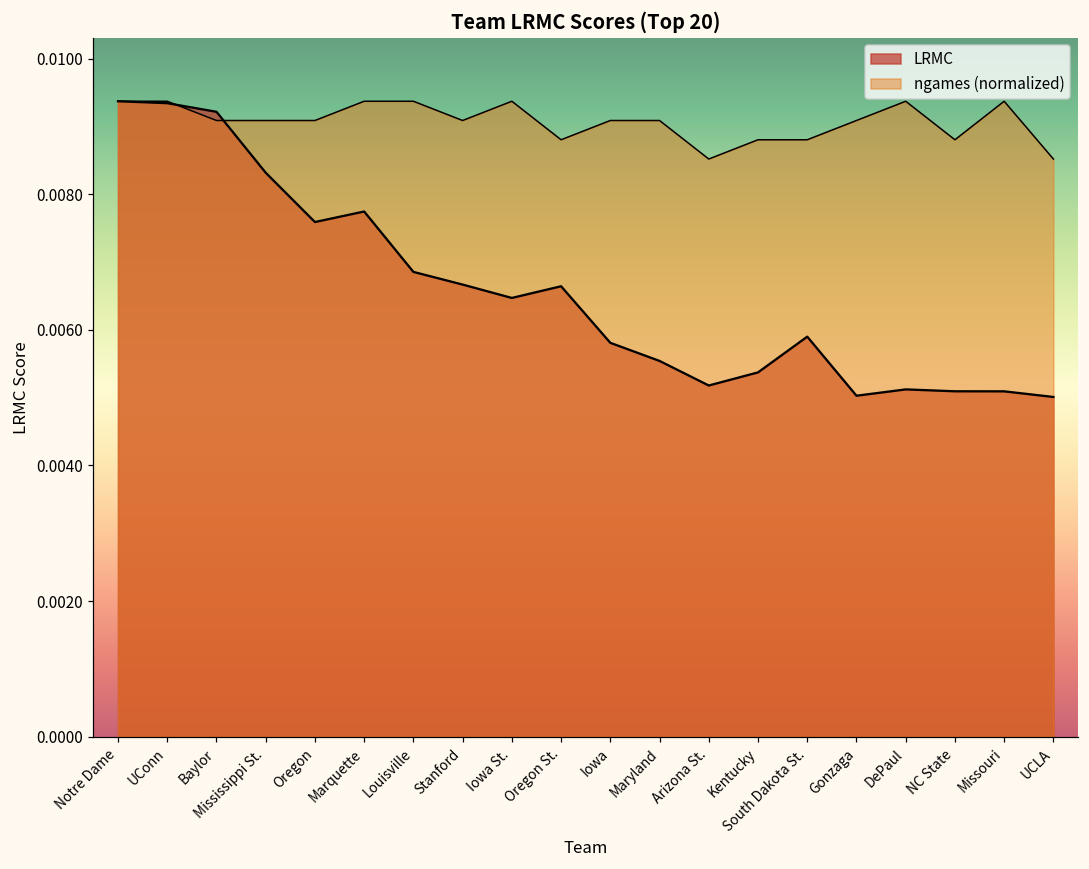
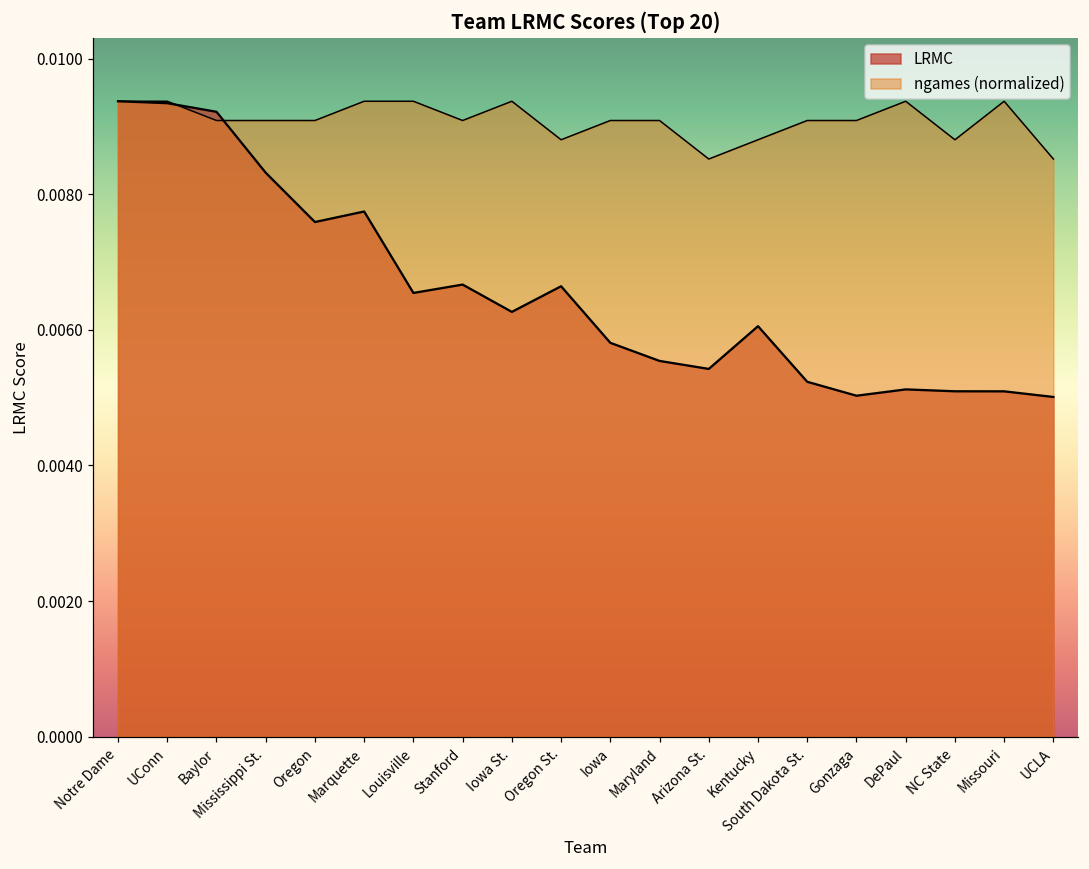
  {
    "LRMC": {
      "Baylor": 0.0092,
      "Mississippi St.": 0.0083,
      "Oregon": 0.0076,
      "Marquette": 0.0077,
-     "Louisville": 0.0069,
+     "Louisville": 0.0065,
      "Stanford": 0.0067,
-     "Iowa St.": 0.0065,
+     "Iowa St.": 0.0063,
      "Oregon St.": 0.0066,
      "Iowa": 0.0058,
      "Maryland": 0.0055,
-     "Arizona St.": 0.0052,
-     "Kentucky": 0.0054,
-     "South Dakota St.": 0.0059,
+     "Arizona St.": 0.0054,
+     "Kentucky": 0.0061,
+     "South Dakota St.": 0.0052,
      "Gonzaga": 0.0050,
      "DePaul": 0.0051,
      "NC State": 0.0051,
      "Missouri": 0.0051,
      "UCLA": 0.0050
    },
    "ngames (normalized)": {
      "Baylor": 0.0091,
      "Mississippi St.": 0.0091,
      "Oregon": 0.0091,
      "Marquette": 0.0094,
      "Louisville": 0.0094,
      "Stanford": 0.0091,
      "Iowa St.": 0.0094,
      "Oregon St.": 0.0088,
      "Iowa": 0.0091,
      "Maryland": 0.0091,
      "Arizona St.": 0.0085,
      "Kentucky": 0.0088,
-     "South Dakota St.": 0.0088,
+     "South Dakota St.": 0.0091,
      "Gonzaga": 0.0091,
      "DePaul": 0.0094,
      "NC State": 0.0088,
      "Missouri": 0.0094,
      "UCLA": 0.0085
    }
  }
